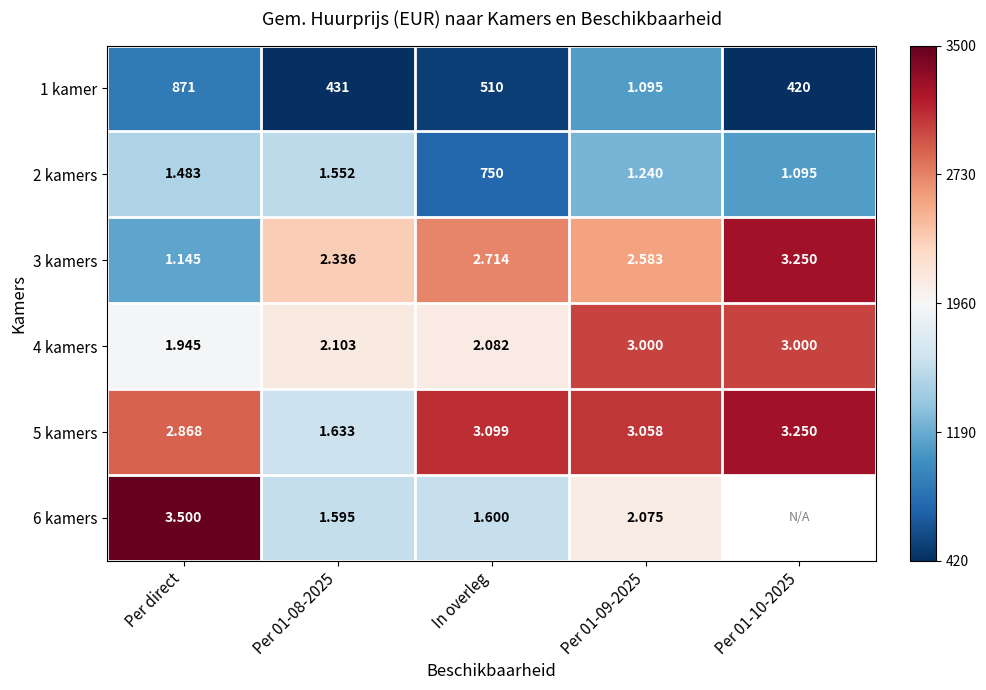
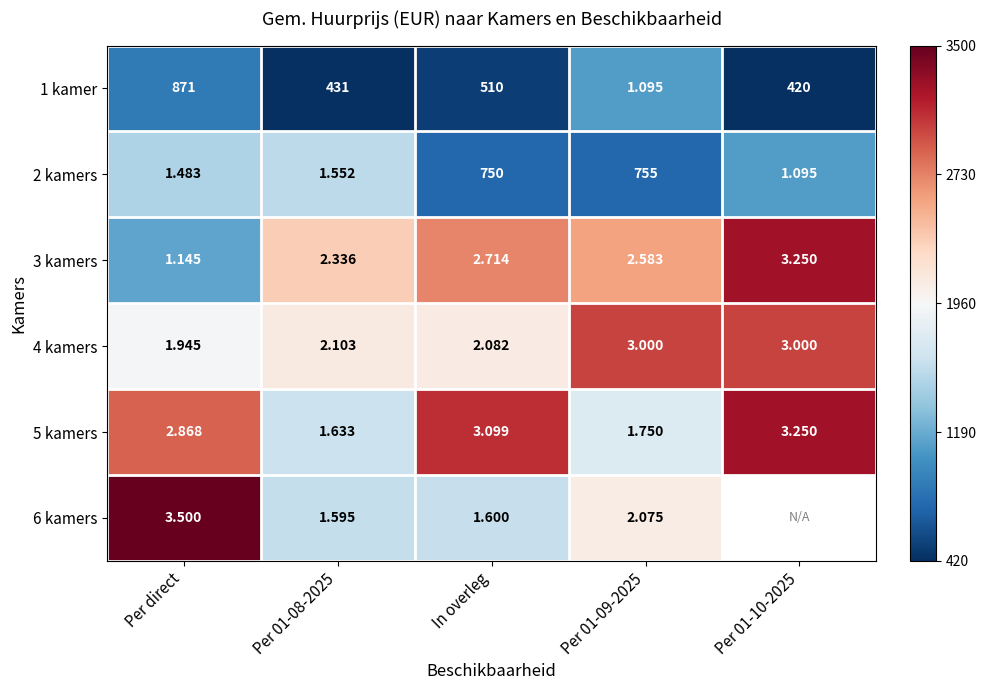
  {
    "1 kamer": {
      "Per direct": 871,
      "Per 01-08-2025": 431,
      "In overleg": 510,
      "Per 01-09-2025": 1.095,
      "Per 01-10-2025": 420
    },
    "2 kamers": {
      "Per direct": 1.483,
      "Per 01-08-2025": 1.552,
      "In overleg": 750,
-     "Per 01-09-2025": 1.240,
+     "Per 01-09-2025": 755,
      "Per 01-10-2025": 1.095
    },
    "3 kamers": {
      "Per direct": 1.145,
      "Per 01-08-2025": 2.336,
      "In overleg": 2.714,
      "Per 01-09-2025": 2.583,
      "Per 01-10-2025": 3.250
    },
    "4 kamers": {
      "Per direct": 1.945,
      "Per 01-08-2025": 2.103,
      "In overleg": 2.082,
      "Per 01-09-2025": 3.000,
      "Per 01-10-2025": 3.000
    },
    "5 kamers": {
      "Per direct": 2.868,
      "Per 01-08-2025": 1.633,
      "In overleg": 3.099,
-     "Per 01-09-2025": 3.058,
+     "Per 01-09-2025": 1.750,
      "Per 01-10-2025": 3.250
    },
    "6 kamers": {
      "Per direct": 3.500,
      "Per 01-08-2025": 1.595,
      "In overleg": 1.600,
      "Per 01-09-2025": 2.075
    }
  }
